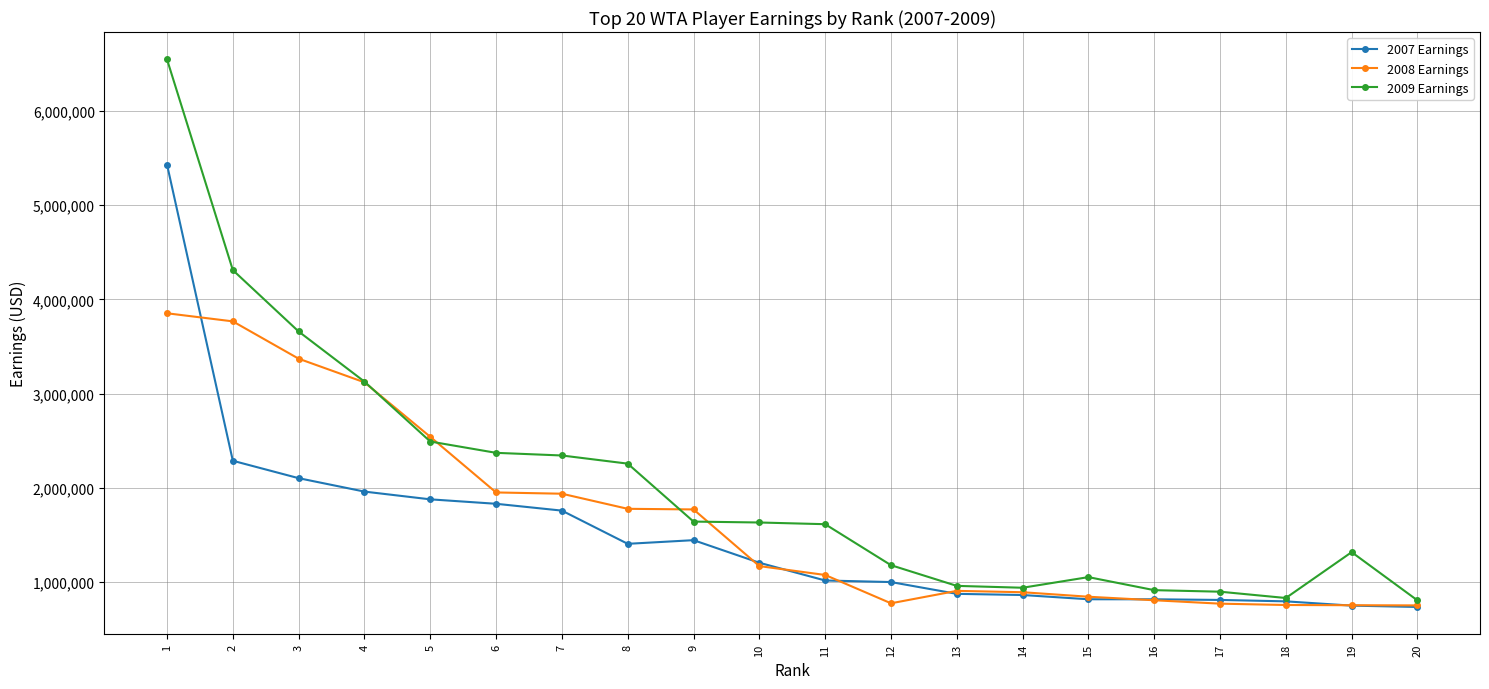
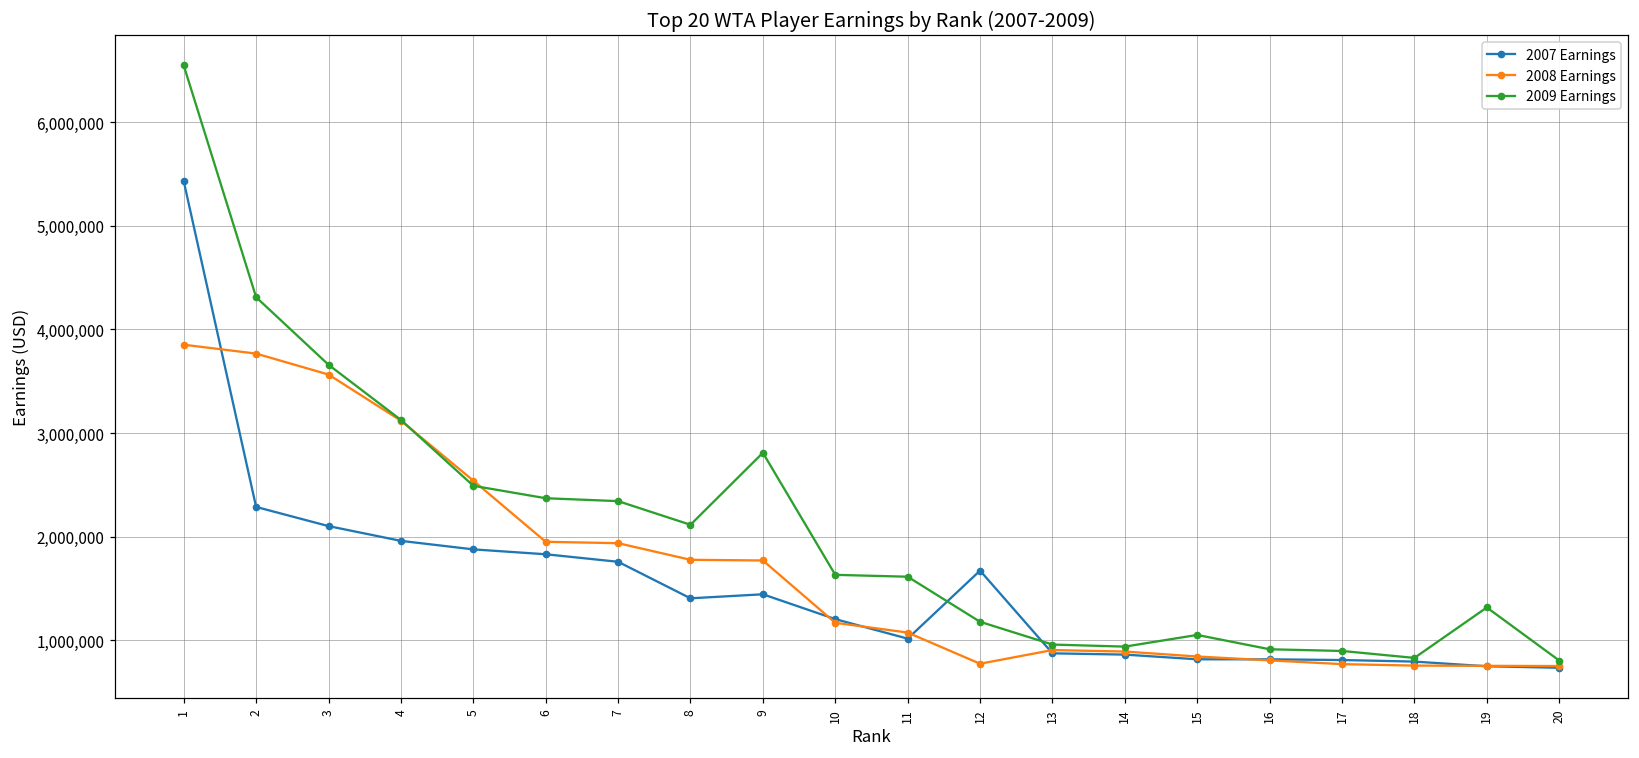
  {
    "2007 Earnings": {
      "1": "5,400,000",
      "2": "2,300,000",
      "3": "2,100,000",
      "4": "2,000,000",
      "5": "1,900,000",
      "6": "1,800,000",
      "7": "1,800,000",
      "8": "1,400,000",
      "9": "1,400,000",
      "10": "1,200,000",
      "11": "1,000,000",
-     "12": "1,000,000",
+     "12": "1,700,000",
      "13": "900,000",
      "14": "900,000",
      "15": "800,000",
      "17": "800,000",
      "18": "800,000"
    },
    "2008 Earnings": {
      "1": "3,900,000",
      "2": "3,800,000",
-     "3": "3,400,000",
+     "3": "3,600,000",
      "5": "2,500,000",
      "6": "2,000,000",
      "7": "1,900,000",
      "8": "1,800,000",
      "9": "1,800,000",
      "10": "1,200,000",
      "11": "1,100,000",
      "12": "800,000",
      "13": "900,000",
      "14": "900,000",
      "15": "800,000",
      "17": "800,000",
      "18": "800,000"
    },
    "2009 Earnings": {
      "1": "6,500,000",
      "2": "4,300,000",
      "3": "3,700,000",
      "5": "2,500,000",
      "6": "2,400,000",
      "7": "2,300,000",
-     "8": "2,300,000",
-     "9": "1,600,000",
+     "8": "2,100,000",
+     "9": "2,800,000",
      "10": "1,600,000",
      "11": "1,600,000",
      "12": "1,200,000",
      "13": "1,000,000",
      "14": "900,000",
      "15": "1,100,000",
      "16": "900,000",
      "17": "900,000",
      "18": "800,000",
      "19": "1,300,000",
      "20": "800,000"
    }
  }
